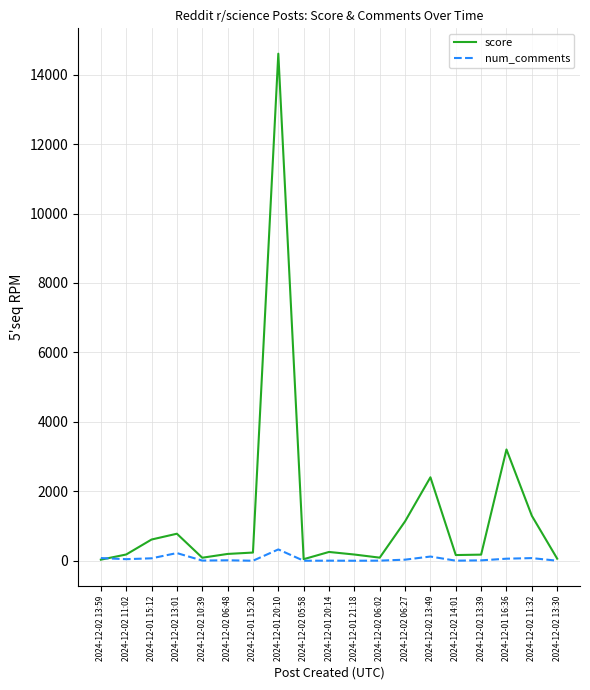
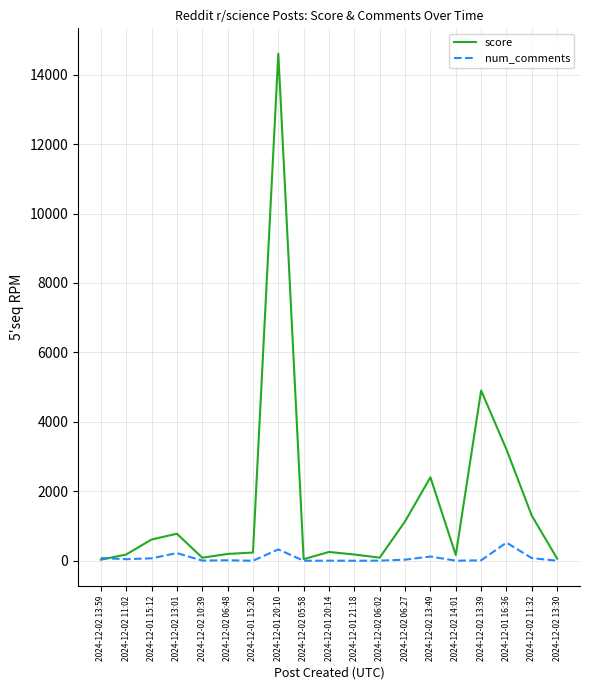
  {
    "score": {
      "2024-12-02 11:02": 200,
      "2024-12-01 15:12": 600,
      "2024-12-02 13:01": 800,
      "2024-12-02 10:39": 100,
      "2024-12-02 06:48": 200,
      "2024-12-01 15:20": 200,
      "2024-12-01 20:10": 14600,
      "2024-12-01 20:14": 300,
      "2024-12-01 21:18": 200,
      "2024-12-02 06:02": 100,
      "2024-12-02 06:27": 1100,
      "2024-12-02 13:49": 2400,
      "2024-12-02 14:01": 200,
-     "2024-12-02 13:39": 200,
+     "2024-12-02 13:39": 4900,
      "2024-12-01 16:36": 3200,
      "2024-12-02 11:32": 1300
    },
    "num_comments": {
      "2024-12-02 11:02": 0,
      "2024-12-01 15:12": 100,
      "2024-12-02 13:01": 200,
      "2024-12-02 10:39": 0,
      "2024-12-02 06:48": 0,
      "2024-12-01 15:20": 0,
      "2024-12-01 20:10": 300,
      "2024-12-01 20:14": 0,
      "2024-12-01 21:18": 0,
      "2024-12-02 06:02": 0,
      "2024-12-02 06:27": 0,
      "2024-12-02 13:49": 100,
      "2024-12-02 14:01": 0,
      "2024-12-02 13:39": 0,
-     "2024-12-01 16:36": 100,
+     "2024-12-01 16:36": 500,
      "2024-12-02 11:32": 100
    }
  }
